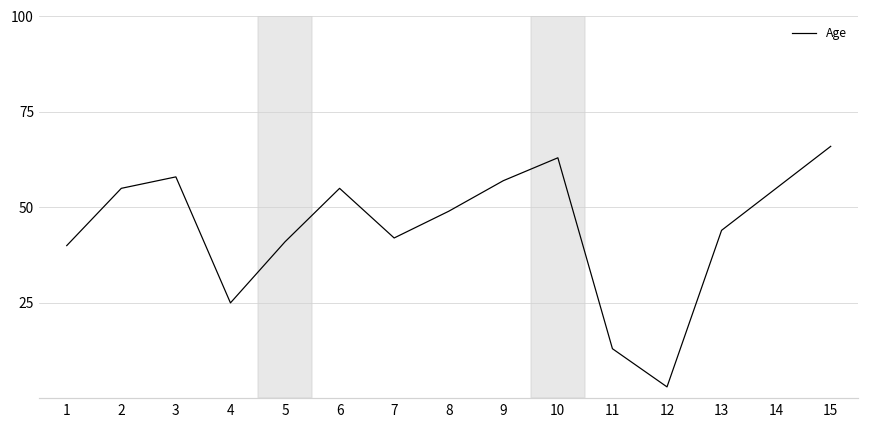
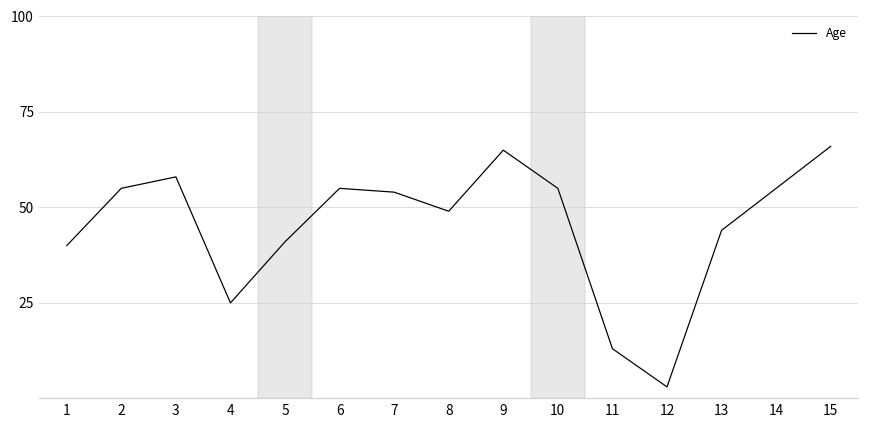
  {
    "1": 40,
    "2": 55,
    "3": 58,
    "4": 25,
    "5": 41,
    "6": 55,
-   "7": 42,
+   "7": 54,
    "8": 49,
-   "9": 57,
-   "10": 63,
+   "9": 65,
+   "10": 55,
    "11": 13,
    "12": 3,
    "13": 44,
    "14": 55,
    "15": 66
  }
